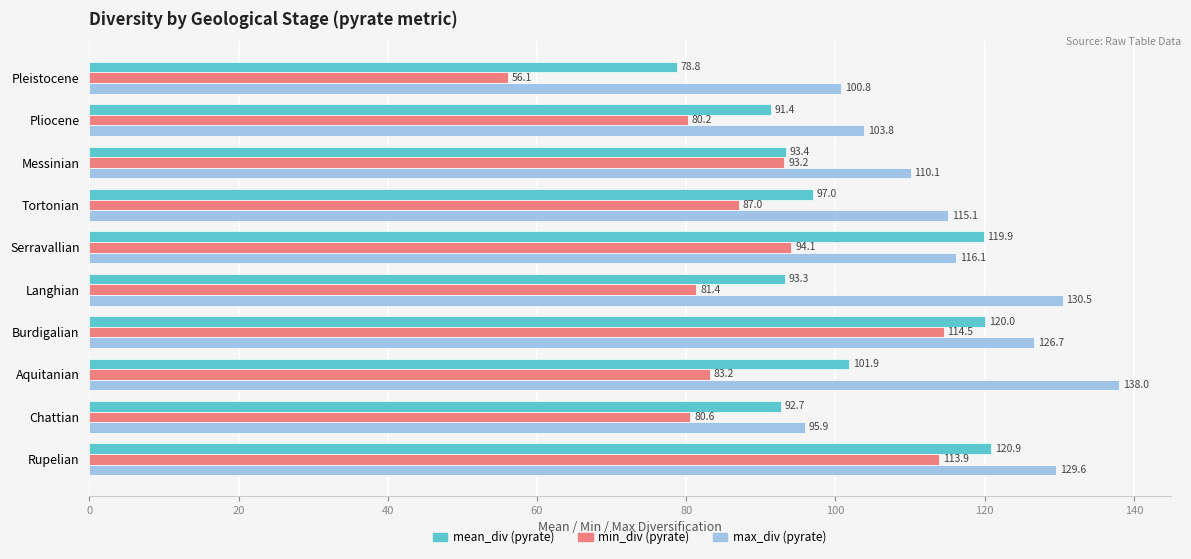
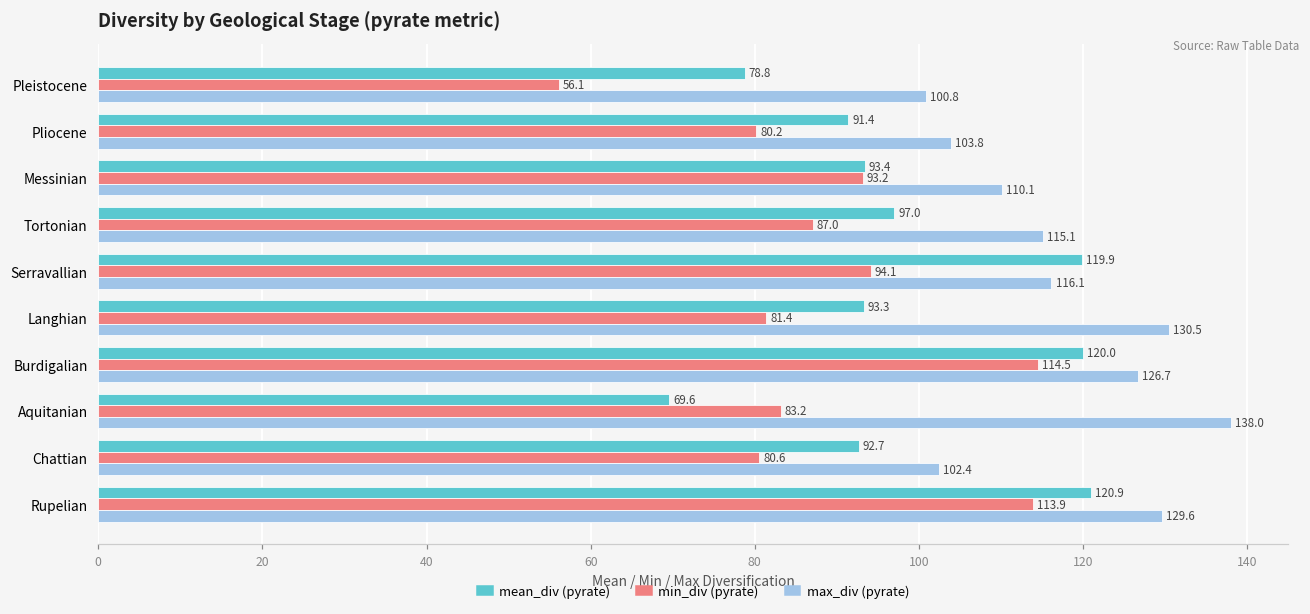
  {
    "mean_div (pyrate)": {
      "Pleistocene": 78.8,
      "Pliocene": 91.4,
      "Messinian": 93.4,
      "Tortonian": 97.0,
      "Serravallian": 119.9,
      "Langhian": 93.3,
      "Burdigalian": 120.0,
-     "Aquitanian": 101.9,
+     "Aquitanian": 69.6,
      "Chattian": 92.7,
      "Rupelian": 120.9
    },
    "min_div (pyrate)": {
      "Pleistocene": 56.1,
      "Pliocene": 80.2,
      "Messinian": 93.2,
      "Tortonian": 87.0,
      "Serravallian": 94.1,
      "Langhian": 81.4,
      "Burdigalian": 114.5,
      "Aquitanian": 83.2,
      "Chattian": 80.6,
      "Rupelian": 113.9
    },
    "max_div (pyrate)": {
      "Pleistocene": 100.8,
      "Pliocene": 103.8,
      "Messinian": 110.1,
      "Tortonian": 115.1,
      "Serravallian": 116.1,
      "Langhian": 130.5,
      "Burdigalian": 126.7,
      "Aquitanian": 138.0,
-     "Chattian": 95.9,
+     "Chattian": 102.4,
      "Rupelian": 129.6
    }
  }
